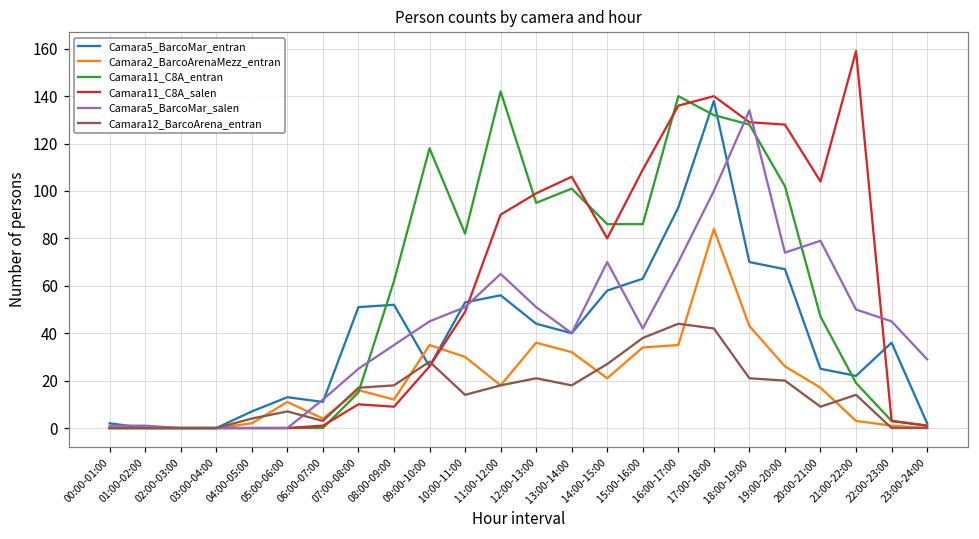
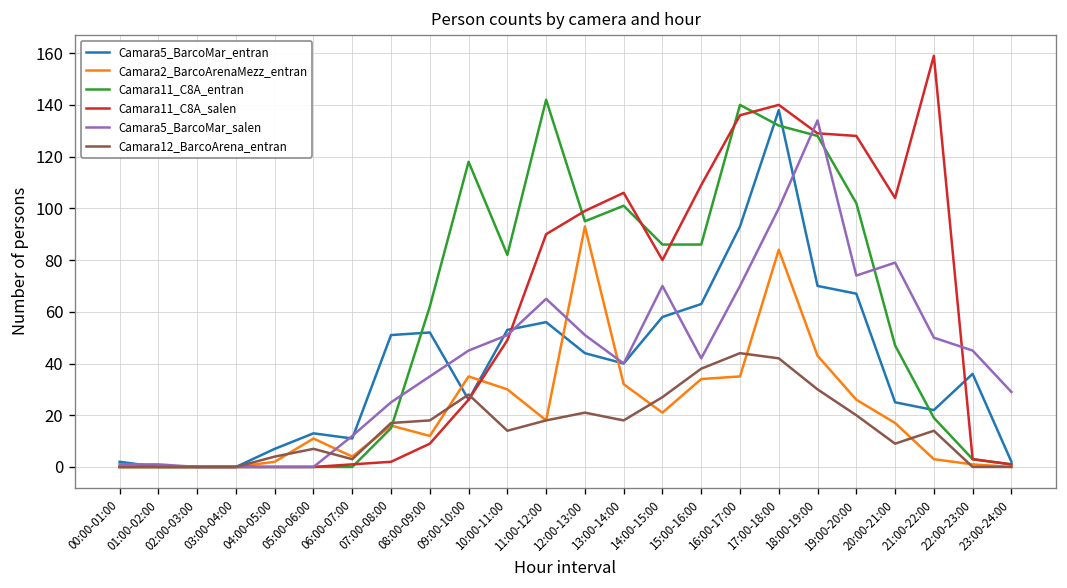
  {
    "Camara5_BarcoMar_entran": {
      "04:00-05:00": 7,
      "05:00-06:00": 13,
      "07:00-08:00": 51,
      "08:00-09:00": 52,
      "10:00-11:00": 53,
      "11:00-12:00": 56,
      "12:00-13:00": 44,
      "14:00-15:00": 58,
      "15:00-16:00": 63,
      "16:00-17:00": 93,
      "17:00-18:00": 138,
      "18:00-19:00": 70,
      "19:00-20:00": 67,
      "20:00-21:00": 25,
      "21:00-22:00": 22,
      "22:00-23:00": 36
    },
    "Camara2_BarcoArenaMezz_entran": {
      "04:00-05:00": 2,
      "05:00-06:00": 11,
      "08:00-09:00": 12,
      "09:00-10:00": 35,
      "10:00-11:00": 30,
-     "12:00-13:00": 36,
+     "12:00-13:00": 93,
      "13:00-14:00": 32,
      "14:00-15:00": 21,
      "15:00-16:00": 34,
      "16:00-17:00": 35,
      "17:00-18:00": 84,
      "18:00-19:00": 43,
      "19:00-20:00": 26,
      "20:00-21:00": 17,
      "21:00-22:00": 3
    },
    "Camara11_C8A_entran": {
      "08:00-09:00": 62,
      "09:00-10:00": 118,
      "10:00-11:00": 82,
      "11:00-12:00": 142,
      "12:00-13:00": 95,
      "13:00-14:00": 101,
      "14:00-15:00": 86,
      "15:00-16:00": 86,
      "16:00-17:00": 140,
      "17:00-18:00": 132,
      "19:00-20:00": 102,
      "20:00-21:00": 47,
      "21:00-22:00": 19
    },
    "Camara11_C8A_salen": {
-     "07:00-08:00": 10,
+     "07:00-08:00": 2,
      "08:00-09:00": 9,
      "10:00-11:00": 49,
      "11:00-12:00": 90,
      "12:00-13:00": 99,
      "13:00-14:00": 106,
      "14:00-15:00": 80,
      "15:00-16:00": 109,
      "16:00-17:00": 136,
      "17:00-18:00": 140,
      "19:00-20:00": 128,
      "20:00-21:00": 104,
      "21:00-22:00": 159
    },
    "Camara5_BarcoMar_salen": {
      "07:00-08:00": 25,
      "08:00-09:00": 35,
      "09:00-10:00": 45,
      "10:00-11:00": 51,
      "11:00-12:00": 65,
      "12:00-13:00": 51,
      "14:00-15:00": 70,
      "15:00-16:00": 42,
      "16:00-17:00": 70,
      "17:00-18:00": 100,
      "18:00-19:00": 134,
      "19:00-20:00": 74,
      "20:00-21:00": 79,
      "21:00-22:00": 50,
      "22:00-23:00": 45,
      "23:00-24:00": 29
    },
    "Camara12_BarcoArena_entran": {
      "04:00-05:00": 4,
      "05:00-06:00": 7,
      "08:00-09:00": 18,
      "09:00-10:00": 28,
      "10:00-11:00": 14,
      "12:00-13:00": 21,
      "13:00-14:00": 18,
      "14:00-15:00": 27,
      "15:00-16:00": 38,
      "16:00-17:00": 44,
      "17:00-18:00": 42,
-     "18:00-19:00": 21,
+     "18:00-19:00": 30,
      "19:00-20:00": 20,
      "20:00-21:00": 9,
      "21:00-22:00": 14
    }
  }
